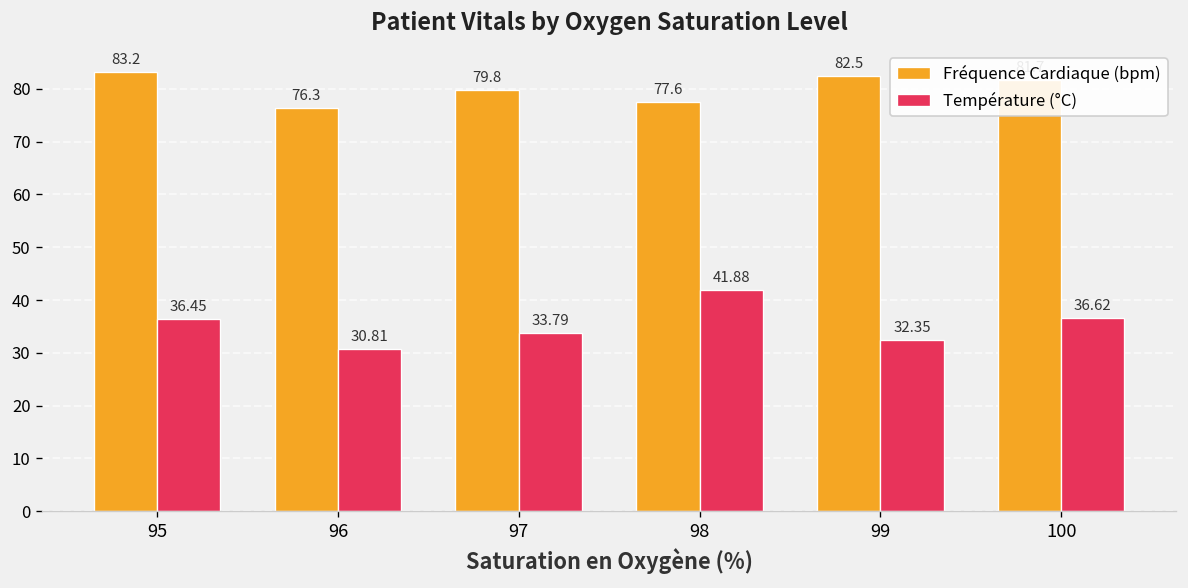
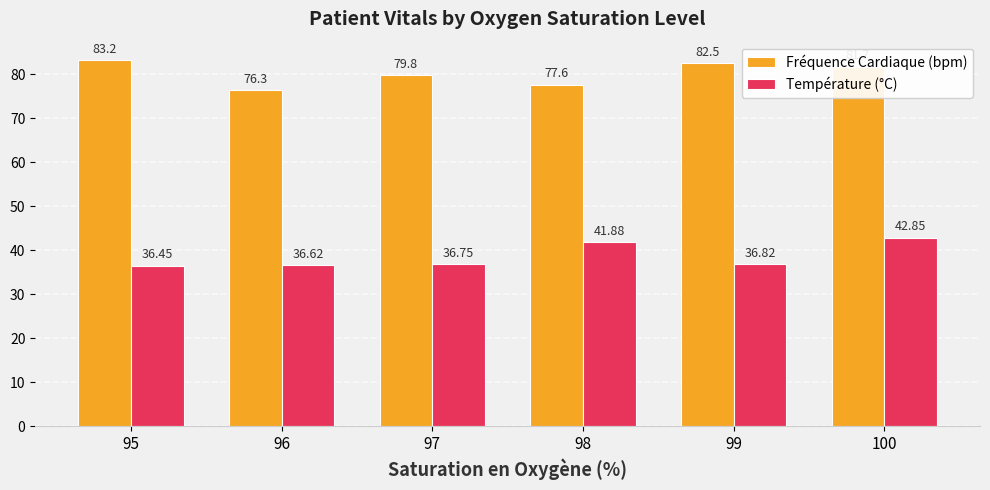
  {
    "Fréquence Cardiaque (bpm)": {
      "95": 83.2,
      "96": 76.3,
      "97": 79.8,
      "98": 77.6,
      "99": 82.5
    },
    "Température (°C)": {
      "95": 36.45,
-     "96": 30.81,
-     "97": 33.79,
+     "96": 36.62,
+     "97": 36.75,
      "98": 41.88,
-     "99": 32.35,
-     "100": 36.62
+     "99": 36.82,
+     "100": 42.85
    }
  }
